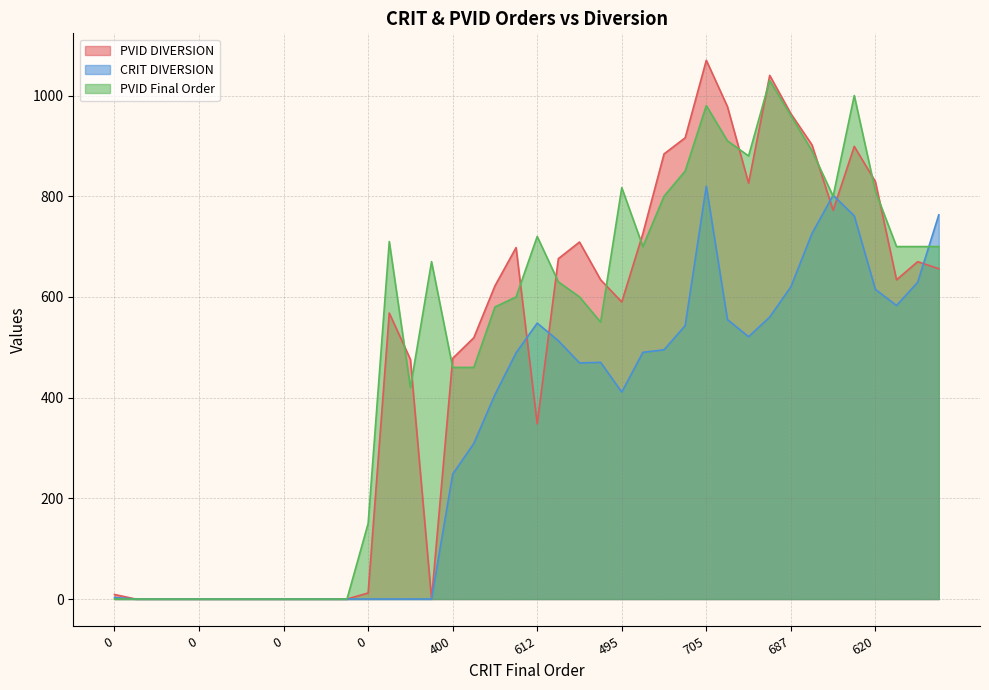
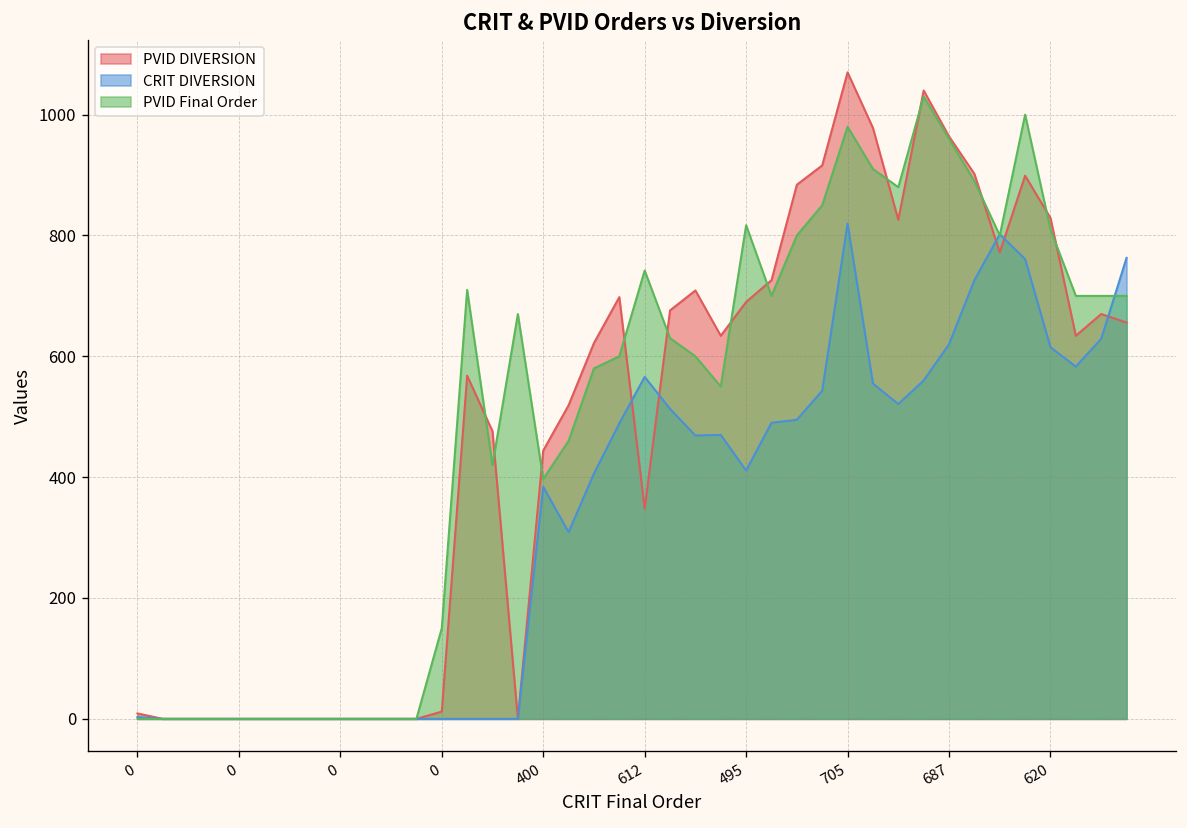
  {
    "PVID DIVERSION": {
-     "400": 480,
+     "400": 440,
      "612": 350,
-     "495": 590,
+     "495": 690,
      "705": 1070,
      "620": 830
    },
    "CRIT DIVERSION": {
-     "400": 250,
-     "612": 550,
+     "400": 380,
+     "612": 570,
      "495": 410,
      "705": 820,
      "687": 620,
      "620": 620
    },
    "PVID Final Order": {
-     "400": 460,
-     "612": 720,
+     "400": 400,
+     "612": 740,
      "495": 820,
      "705": 980,
      "620": 810
    }
  }
